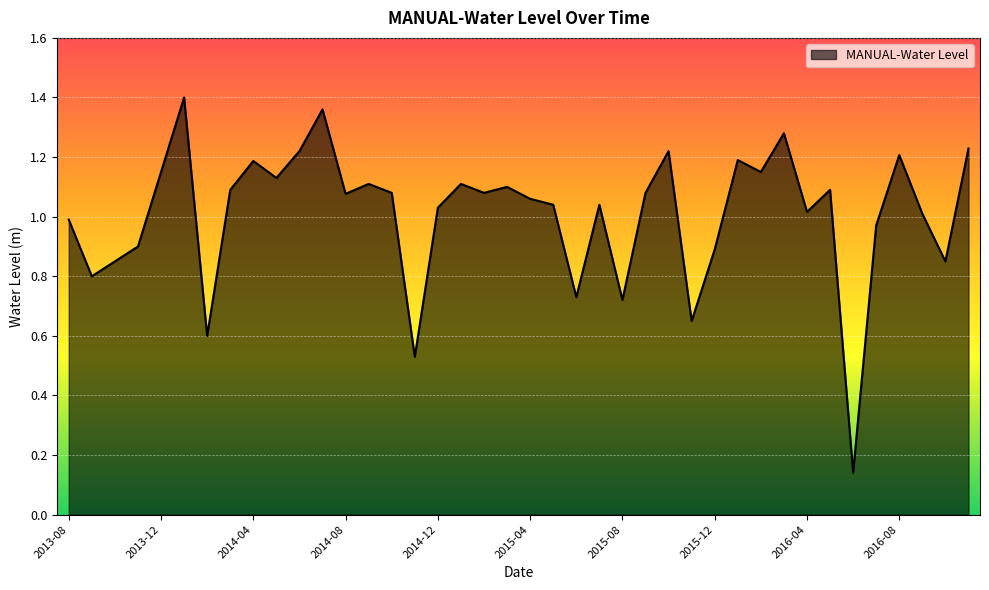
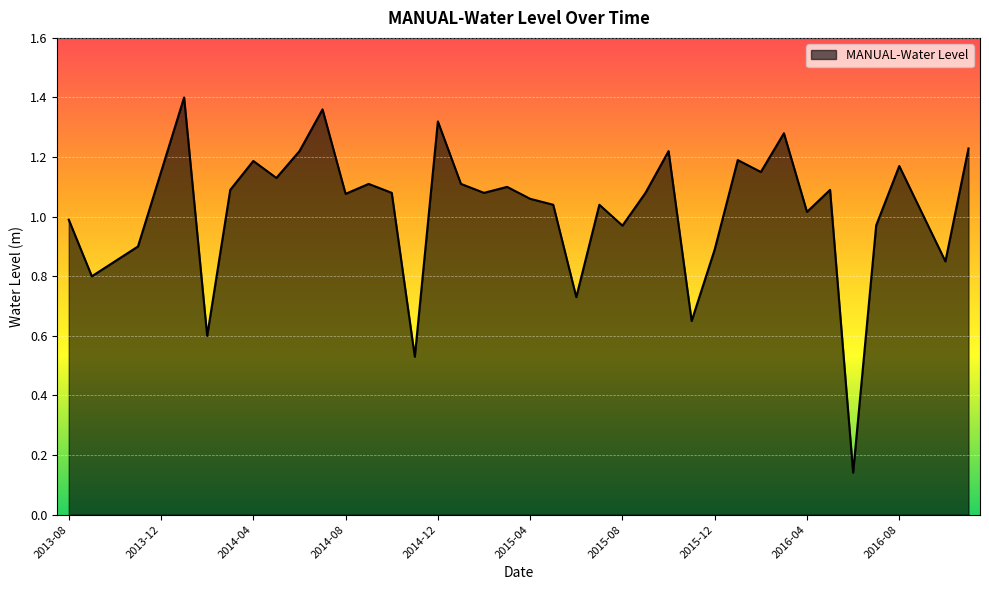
  {
    "2013-08": 0.99,
    "2013-12": 1.15,
    "2014-04": 1.19,
    "2014-08": 1.08,
-   "2014-12": 1.03,
+   "2014-12": 1.32,
    "2015-04": 1.06,
-   "2015-08": 0.72,
+   "2015-08": 0.97,
    "2015-12": 0.89,
    "2016-04": 1.02,
-   "2016-08": 1.21
+   "2016-08": 1.17
  }
